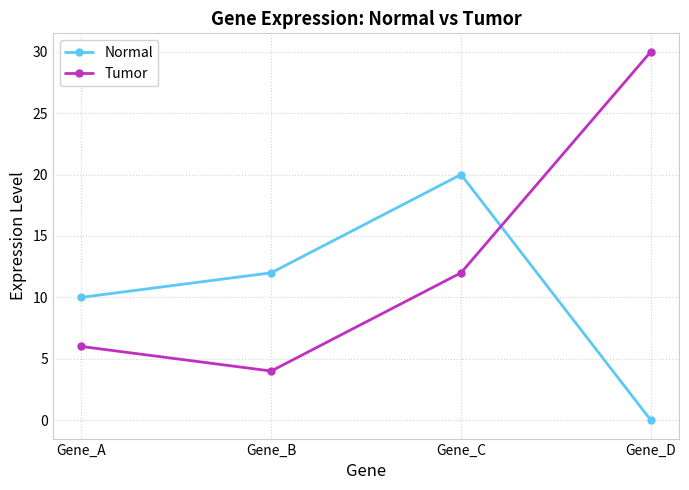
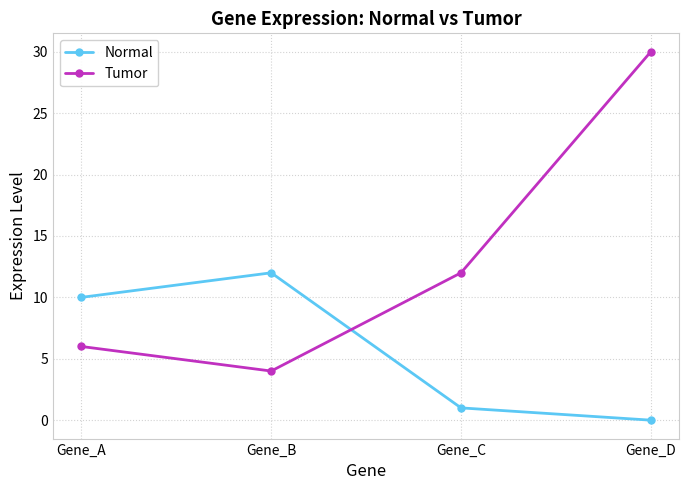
  {
    "Normal": {
      "Gene_A": 10,
      "Gene_B": 12,
-     "Gene_C": 20,
+     "Gene_C": 1,
      "Gene_D": 0
    },
    "Tumor": {
      "Gene_A": 6,
      "Gene_B": 4,
      "Gene_C": 12,
      "Gene_D": 30
    }
  }
